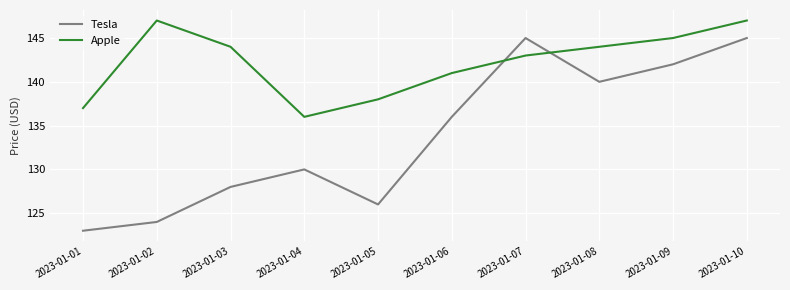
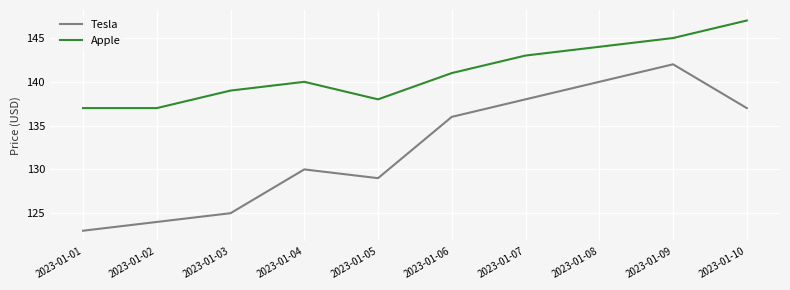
  {
    "Tesla": {
      "2023-01-01": 123,
      "2023-01-02": 124,
-     "2023-01-03": 128,
+     "2023-01-03": 125,
      "2023-01-04": 130,
-     "2023-01-05": 126,
+     "2023-01-05": 129,
      "2023-01-06": 136,
-     "2023-01-07": 145,
+     "2023-01-07": 138,
      "2023-01-08": 140,
      "2023-01-09": 142,
-     "2023-01-10": 145
+     "2023-01-10": 137
    },
    "Apple": {
      "2023-01-01": 137,
-     "2023-01-02": 147,
-     "2023-01-03": 144,
-     "2023-01-04": 136,
+     "2023-01-02": 137,
+     "2023-01-03": 139,
+     "2023-01-04": 140,
      "2023-01-05": 138,
      "2023-01-06": 141,
      "2023-01-07": 143,
      "2023-01-08": 144,
      "2023-01-09": 145,
      "2023-01-10": 147
    }
  }
